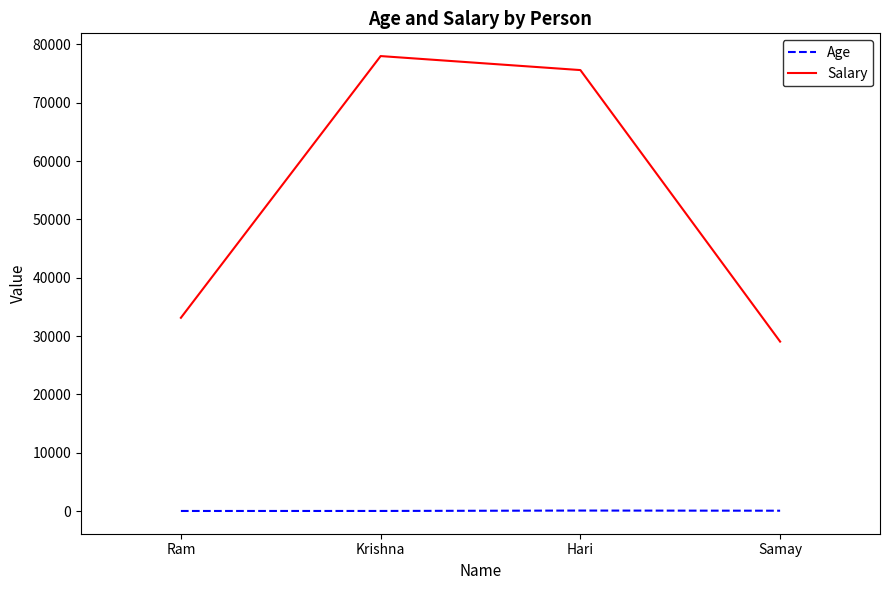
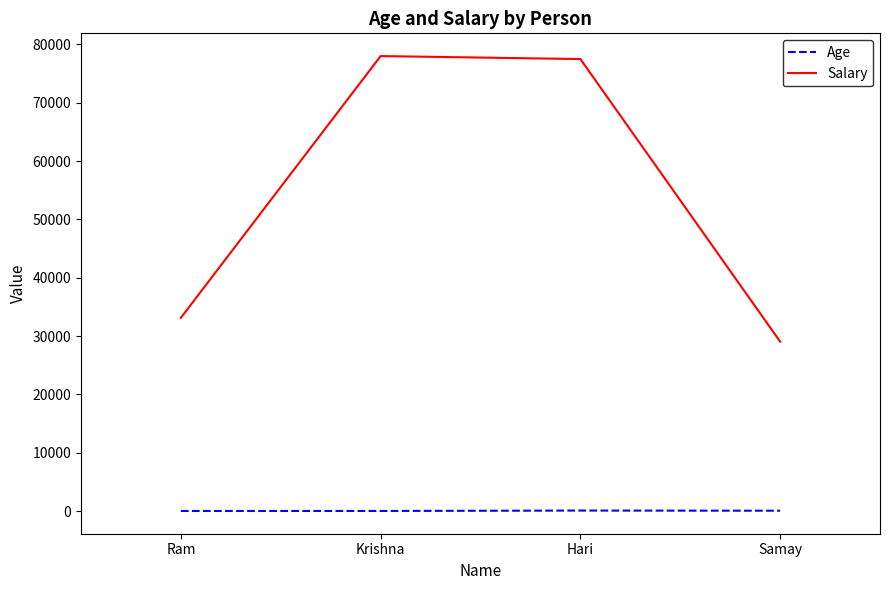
  {
    "Age": {
      "Ram": 0,
      "Krishna": 0,
      "Hari": 0,
      "Samay": 0
    },
    "Salary": {
      "Ram": 33000,
      "Krishna": 78000,
-     "Hari": 76000,
+     "Hari": 77000,
      "Samay": 29000
    }
  }
